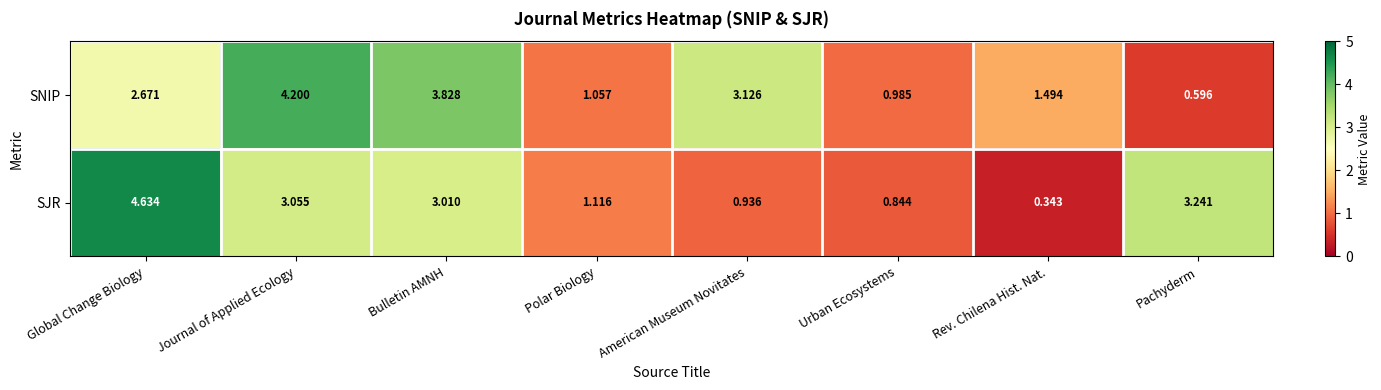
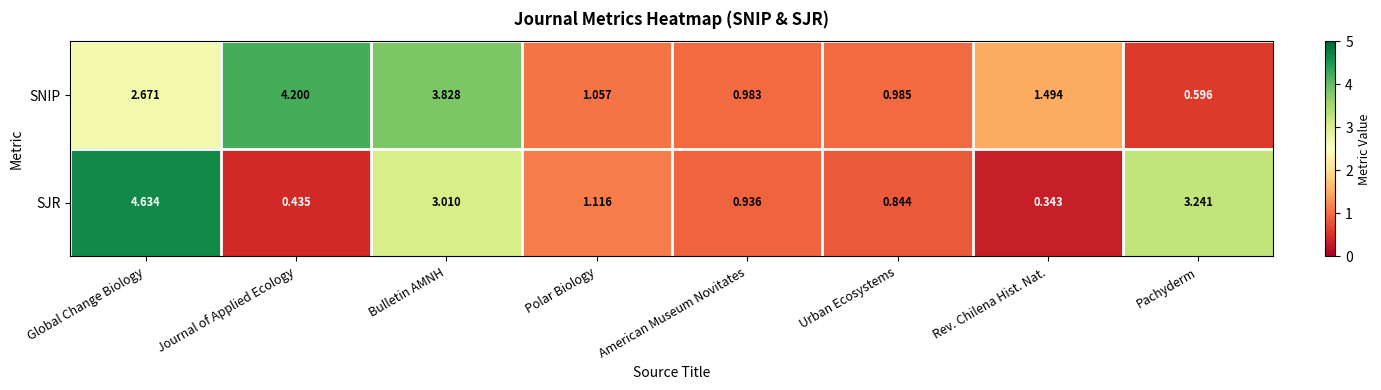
  {
    "SNIP": {
      "Global Change Biology": 2.671,
      "Journal of Applied Ecology": 4.200,
      "Bulletin AMNH": 3.828,
      "Polar Biology": 1.057,
-     "American Museum Novitates": 3.126,
+     "American Museum Novitates": 0.983,
      "Urban Ecosystems": 0.985,
      "Rev. Chilena Hist. Nat.": 1.494,
      "Pachyderm": 0.596
    },
    "SJR": {
      "Global Change Biology": 4.634,
-     "Journal of Applied Ecology": 3.055,
+     "Journal of Applied Ecology": 0.435,
      "Bulletin AMNH": 3.010,
      "Polar Biology": 1.116,
      "American Museum Novitates": 0.936,
      "Urban Ecosystems": 0.844,
      "Rev. Chilena Hist. Nat.": 0.343,
      "Pachyderm": 3.241
    }
  }
